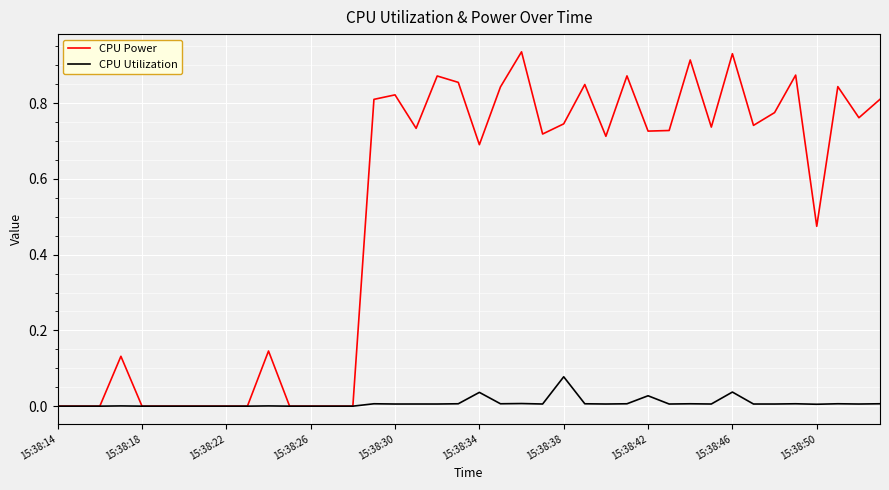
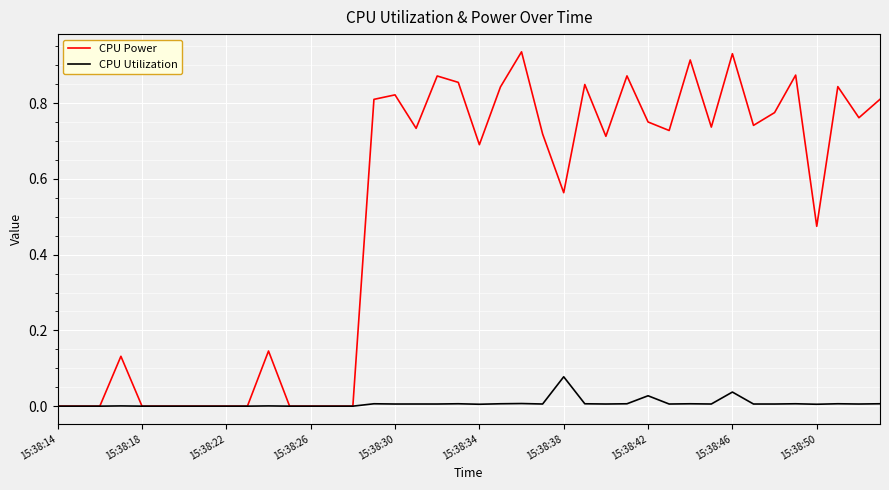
  {
    "CPU Power": {
      "15:38:30": 0.82,
      "15:38:34": 0.69,
-     "15:38:38": 0.75,
-     "15:38:42": 0.73,
+     "15:38:38": 0.56,
+     "15:38:42": 0.75,
      "15:38:46": 0.93,
      "15:38:50": 0.47
    },
    "CPU Utilization": {
      "15:38:30": 0.01,
-     "15:38:34": 0.04,
+     "15:38:34": 0.01,
      "15:38:38": 0.08,
      "15:38:42": 0.03,
      "15:38:46": 0.04,
      "15:38:50": 0.01
    }
  }
